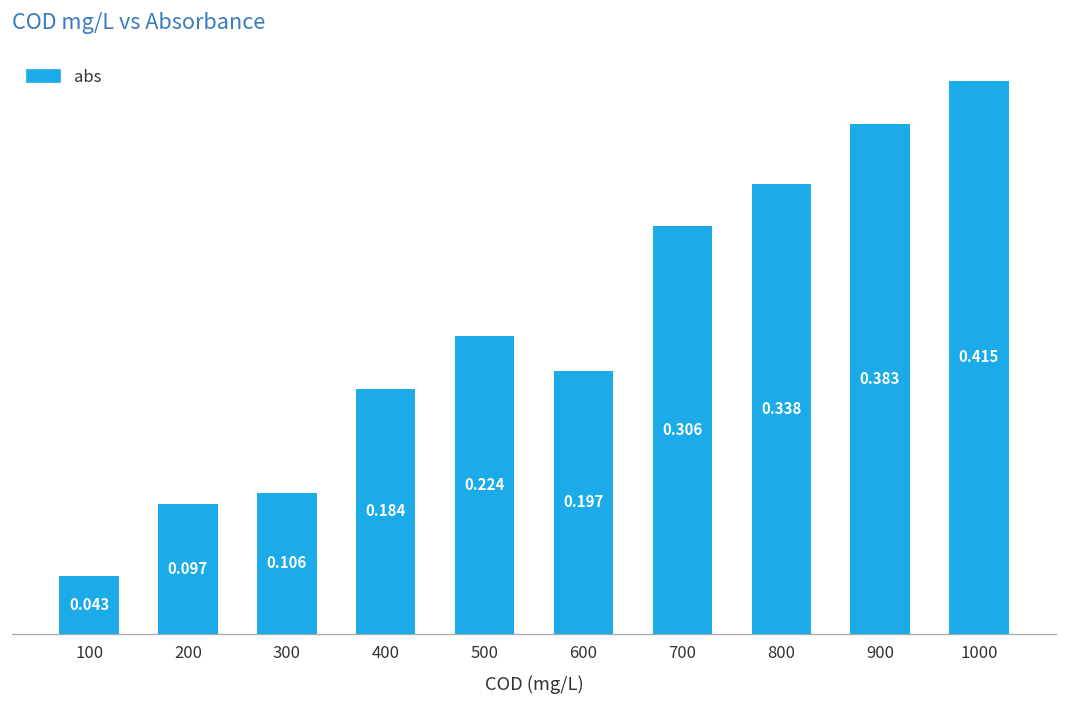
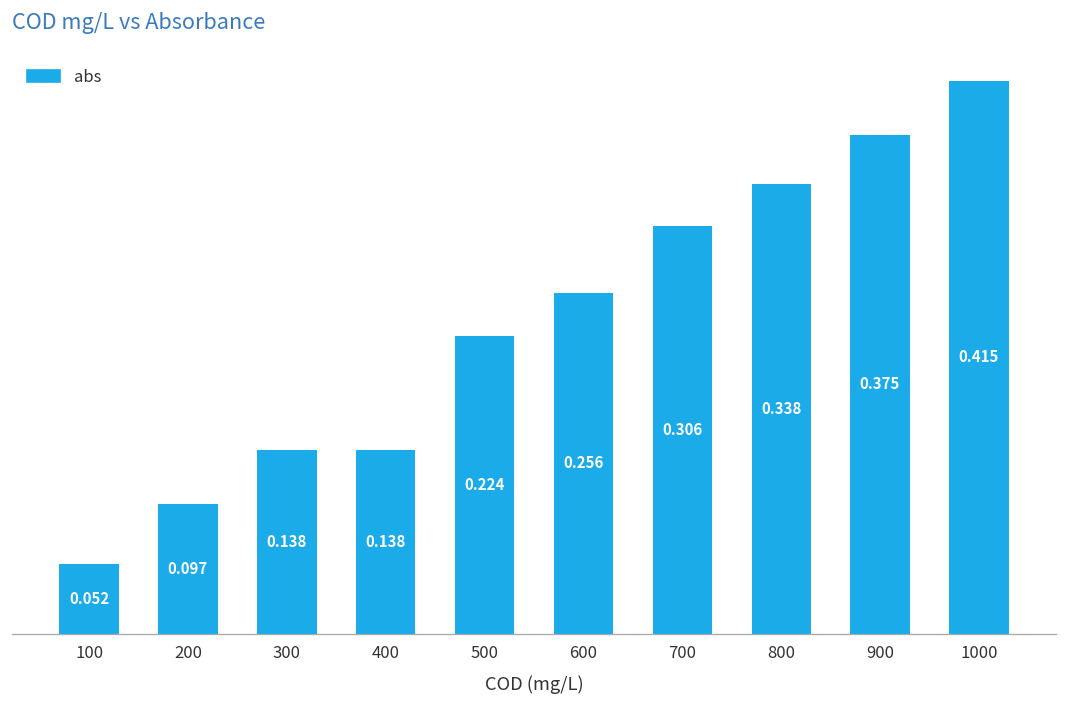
  {
-   "100": 0.043,
+   "100": 0.052,
    "200": 0.097,
-   "300": 0.106,
-   "400": 0.184,
+   "300": 0.138,
+   "400": 0.138,
    "500": 0.224,
-   "600": 0.197,
+   "600": 0.256,
    "700": 0.306,
    "800": 0.338,
-   "900": 0.383,
+   "900": 0.375,
    "1000": 0.415
  }
